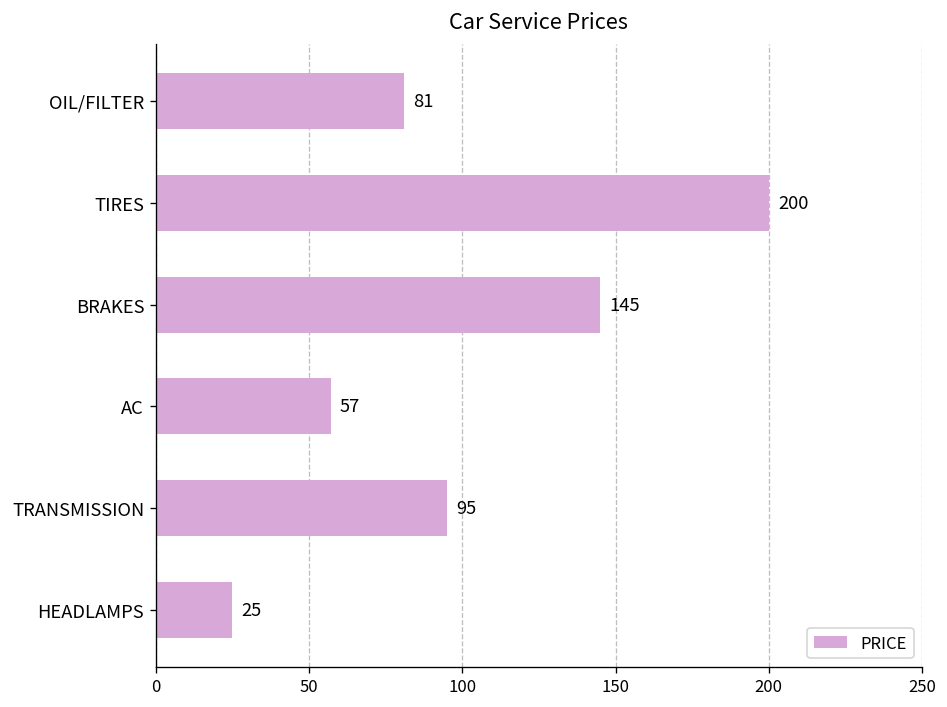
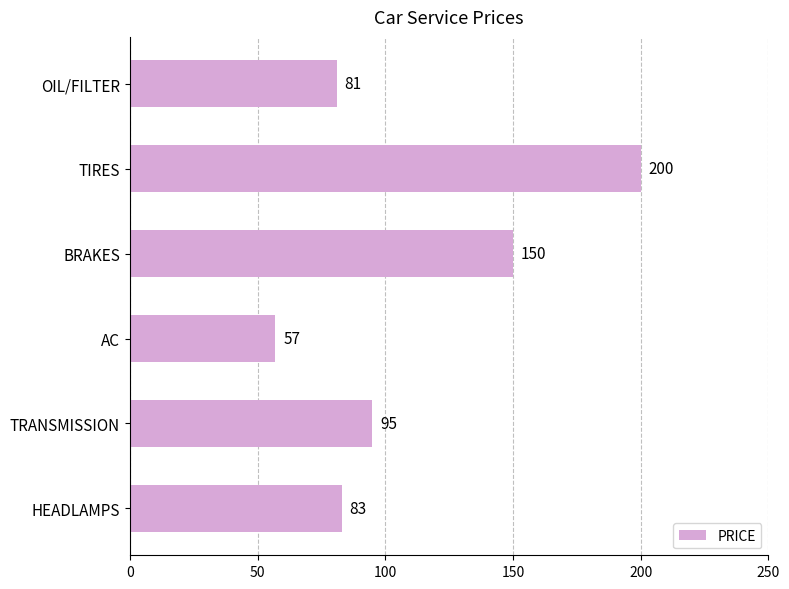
  {
    "OIL/FILTER": 81,
    "TIRES": 200,
-   "BRAKES": 145,
+   "BRAKES": 150,
    "AC": 57,
    "TRANSMISSION": 95,
-   "HEADLAMPS": 25
+   "HEADLAMPS": 83
  }
